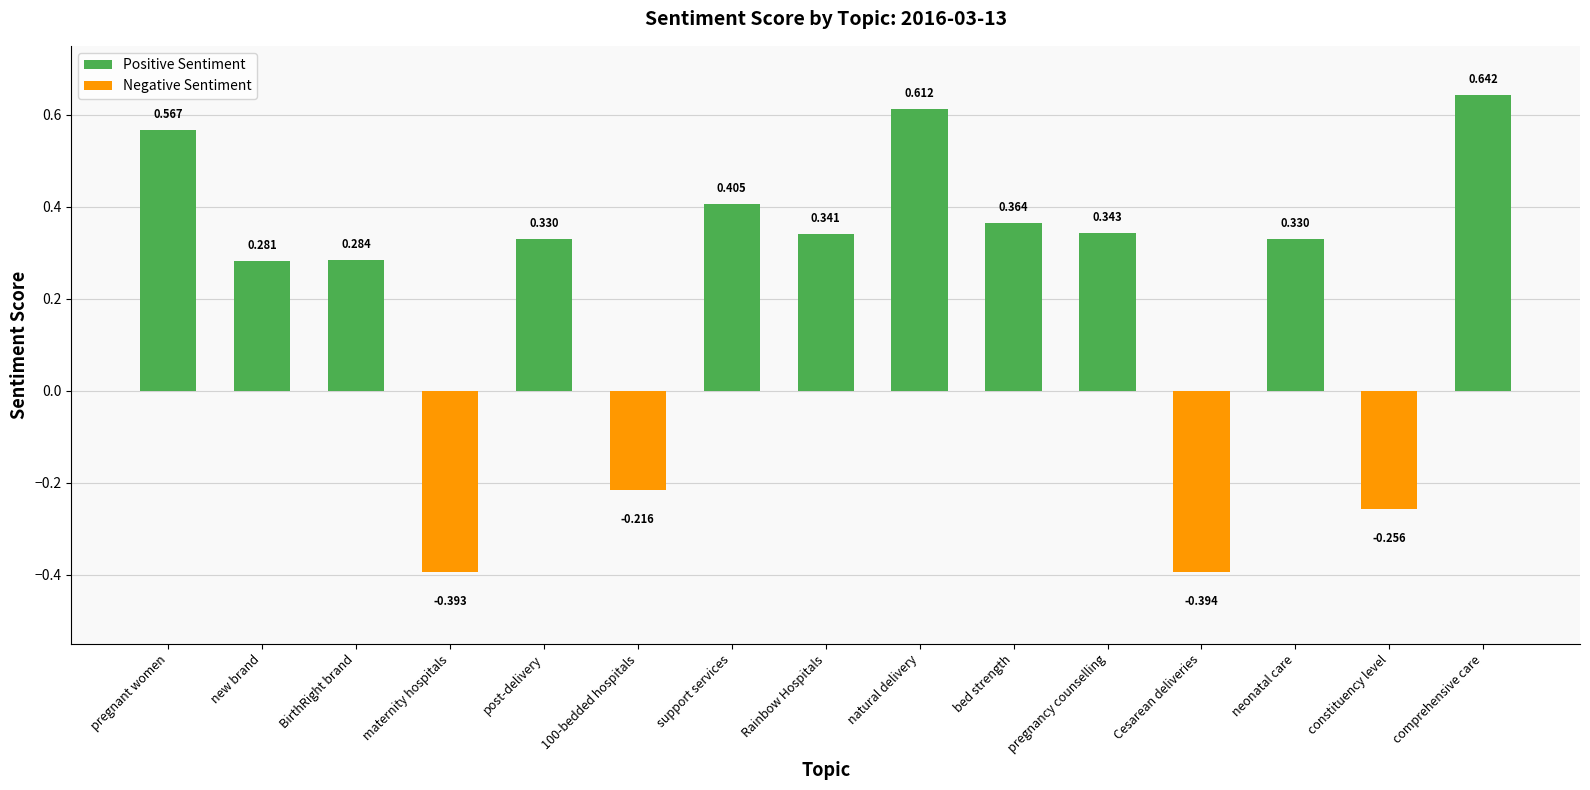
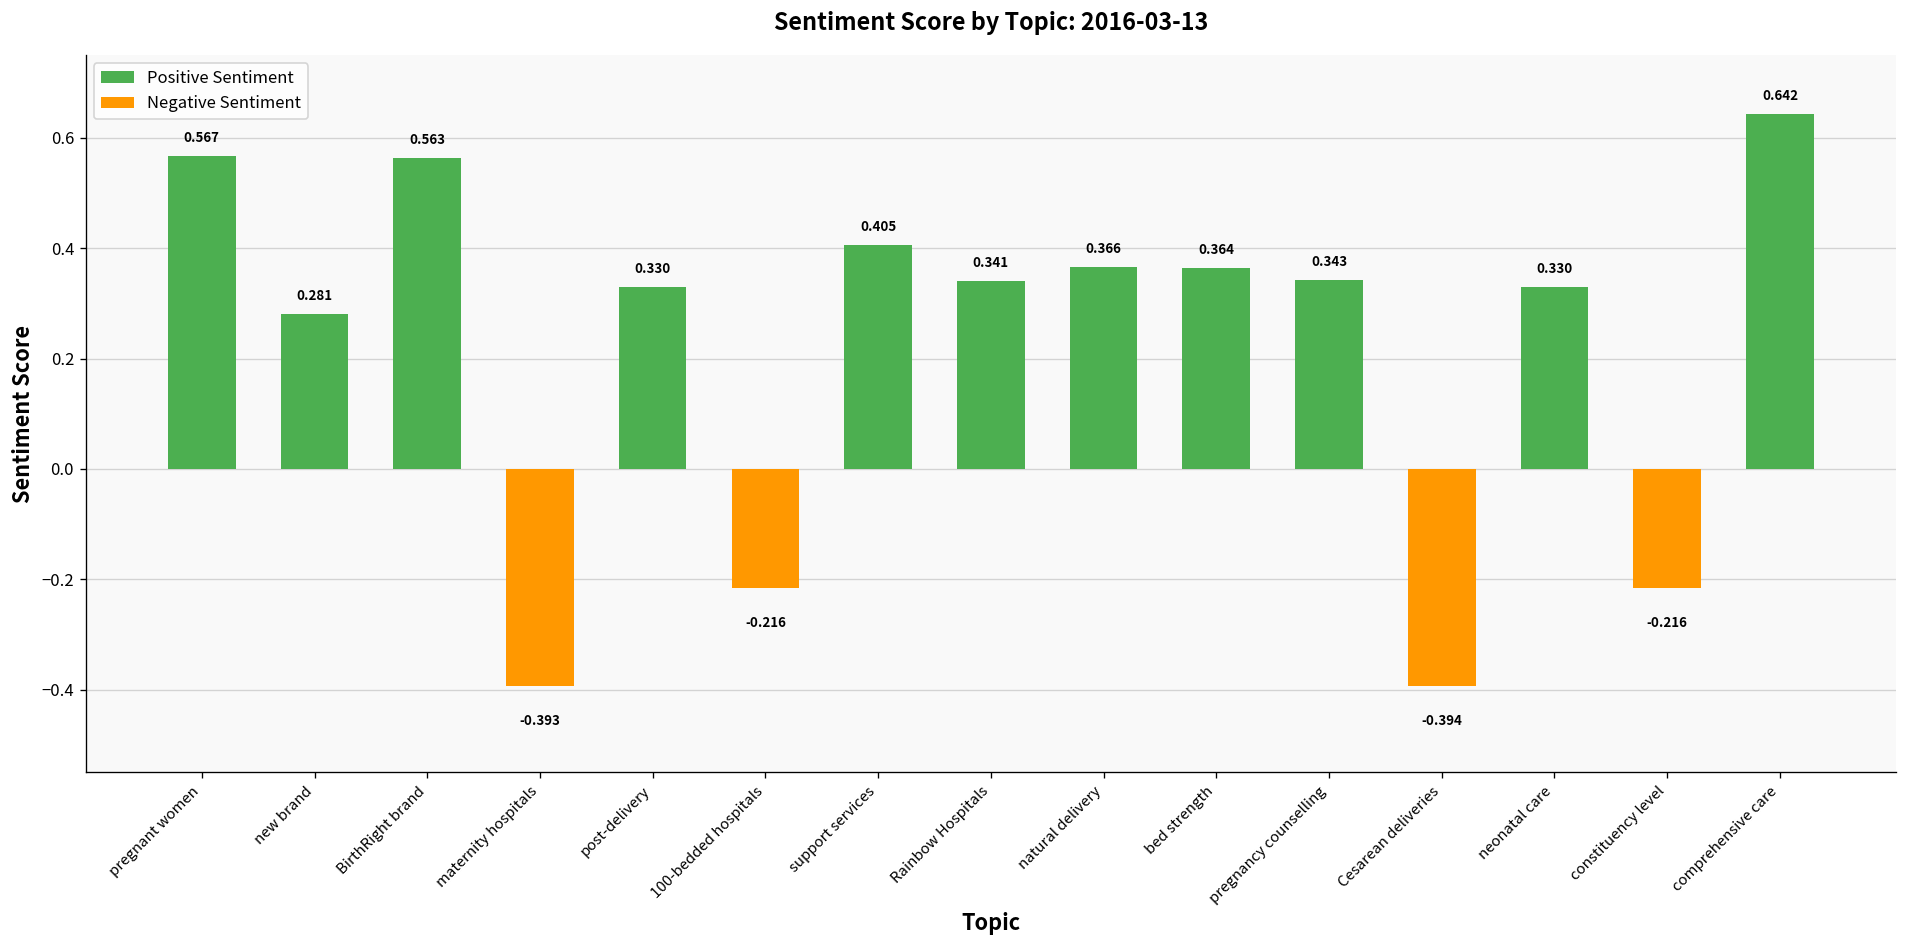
  {
    "Positive Sentiment": {
      "pregnant women": 0.567,
      "new brand": 0.281,
-     "BirthRight brand": 0.284,
+     "BirthRight brand": 0.563,
      "post-delivery": 0.330,
      "support services": 0.405,
      "Rainbow Hospitals": 0.341,
-     "natural delivery": 0.612,
+     "natural delivery": 0.366,
      "bed strength": 0.364,
      "pregnancy counselling": 0.343,
      "neonatal care": 0.330,
      "comprehensive care": 0.642
    },
    "Negative Sentiment": {
      "maternity hospitals": -0.393,
      "100-bedded hospitals": -0.216,
      "Cesarean deliveries": -0.394,
-     "constituency level": -0.256
+     "constituency level": -0.216
    }
  }
